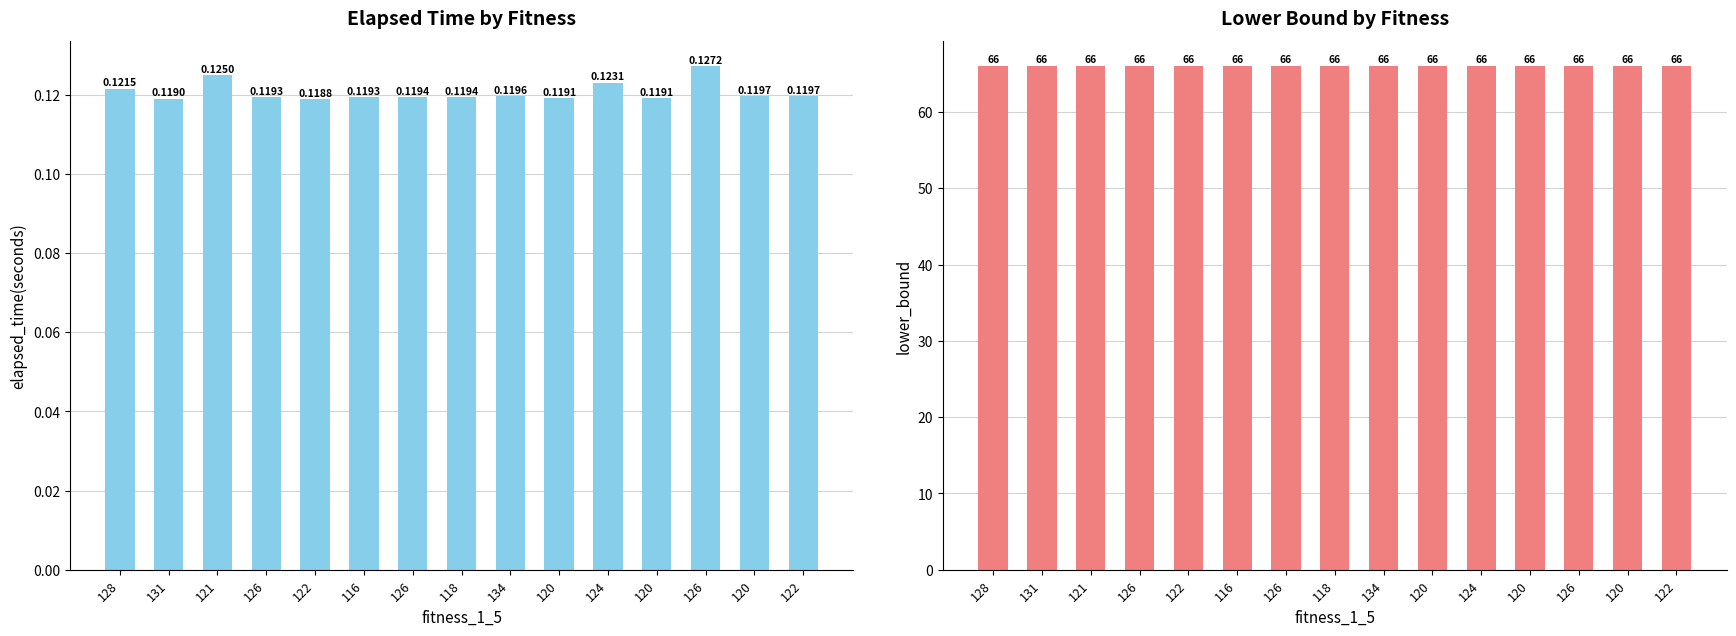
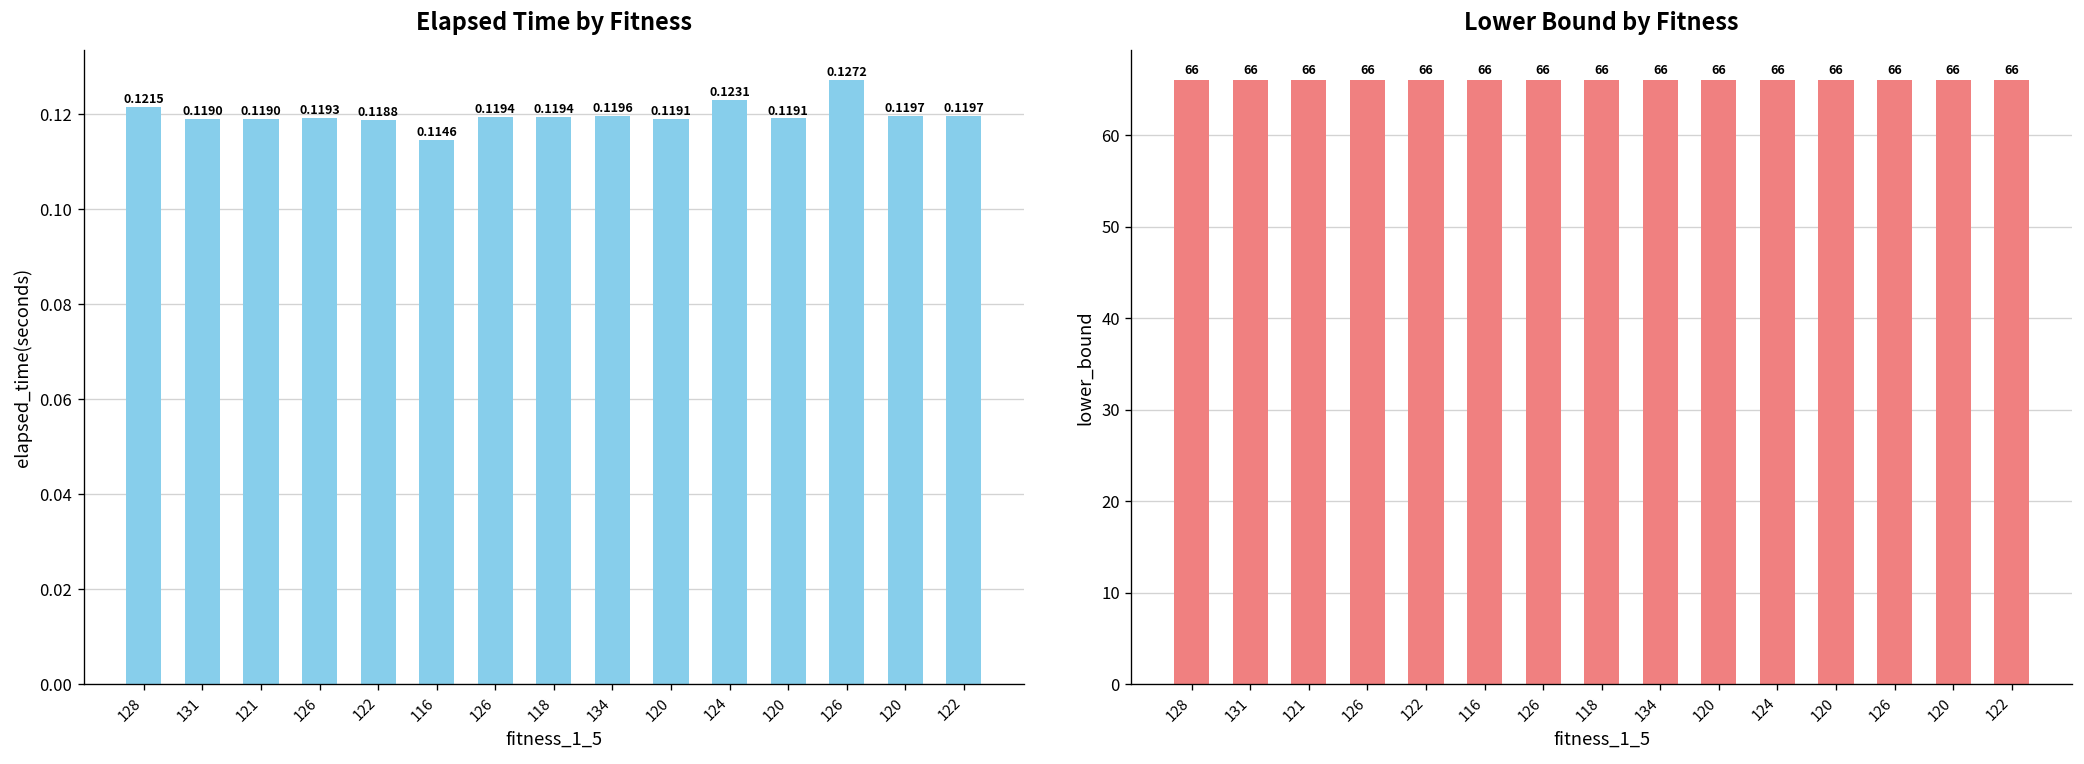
  {
    "Elapsed Time by Fitness": {
      "128": 0.1215,
      "131": 0.1190,
-     "121": 0.1250,
-     "116": 0.1193,
+     "121": 0.1190,
+     "116": 0.1146,
      "118": 0.1194,
      "134": 0.1196,
      "124": 0.1231
    },
    "Lower Bound by Fitness": {
      "128": 66,
      "131": 66,
      "121": 66,
      "116": 66,
      "118": 66,
      "134": 66,
      "124": 66
    }
  }
